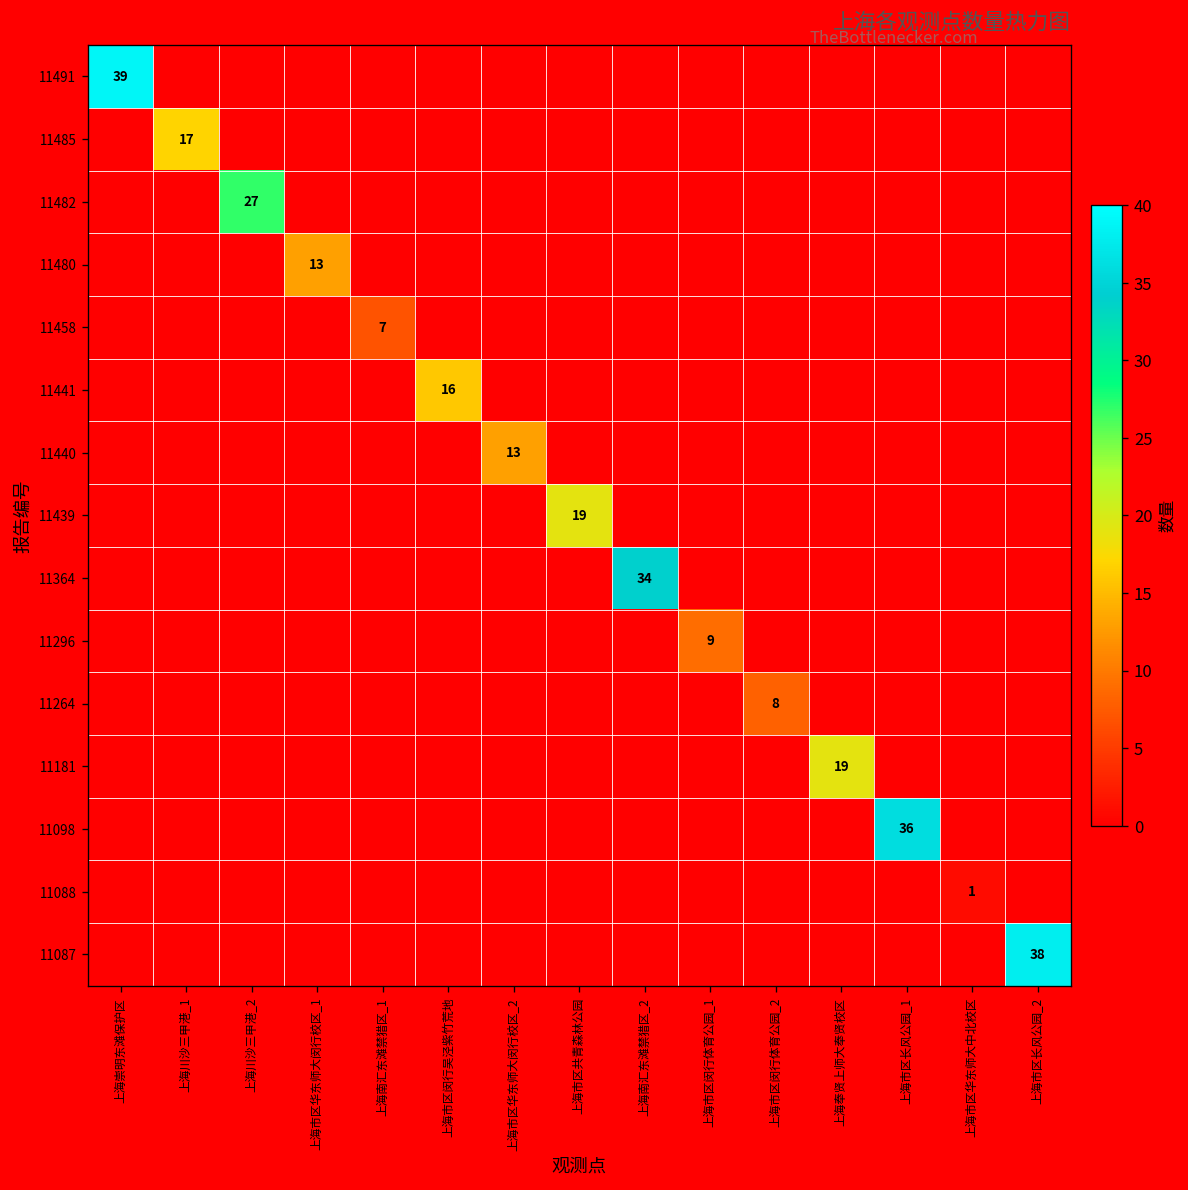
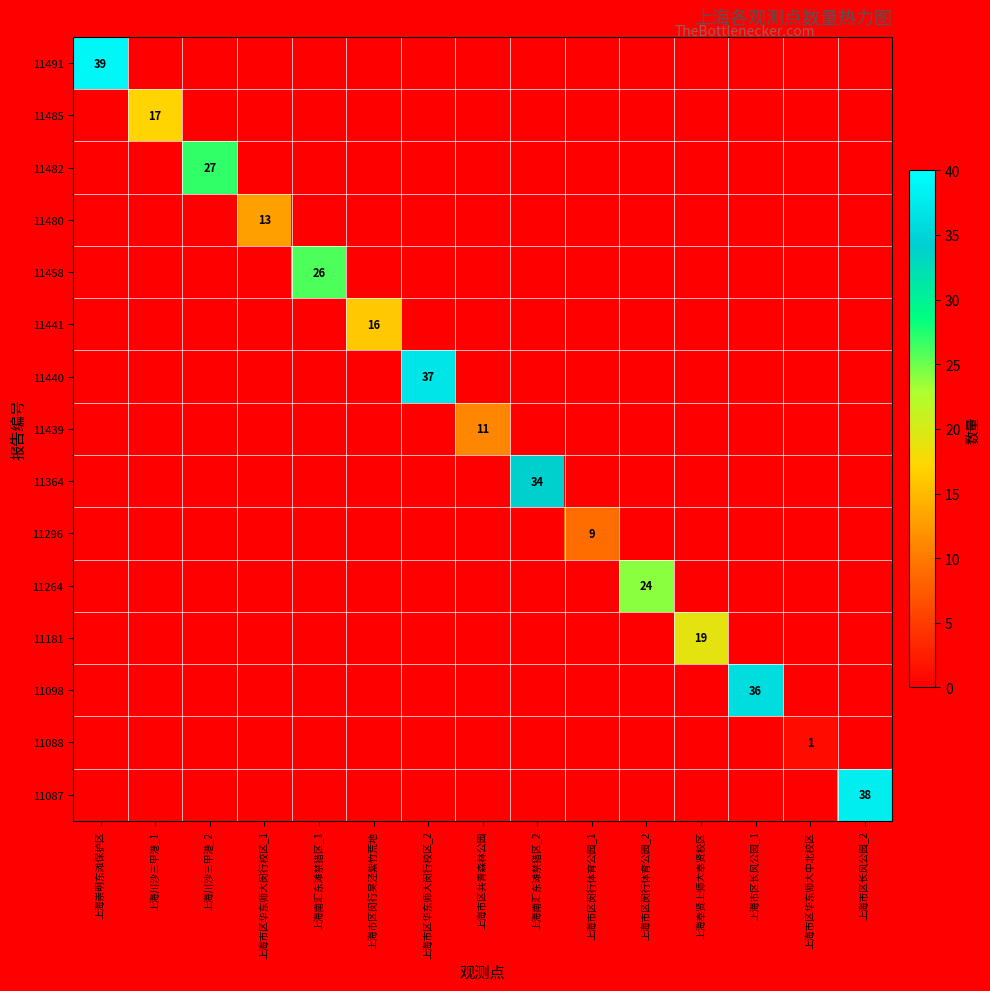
  {
    "11491": {
      "上海崇明东滩保护区": 39
    },
    "11485": {
      "上海川沙三甲港_1": 17
    },
    "11482": {
      "上海川沙三甲港_2": 27
    },
    "11480": {
      "上海市区华东师大闵行校区_1": 13
    },
    "11458": {
-     "上海南汇东滩禁猎区_1": 7
+     "上海南汇东滩禁猎区_1": 26
    },
    "11441": {
      "上海市区闵行吴泾紫竹荒地": 16
    },
    "11440": {
-     "上海市区华东师大闵行校区_2": 13
+     "上海市区华东师大闵行校区_2": 37
    },
    "11439": {
-     "上海市区共青森林公园": 19
+     "上海市区共青森林公园": 11
    },
    "11364": {
      "上海南汇东滩禁猎区_2": 34
    },
    "11296": {
      "上海市区闵行体育公园_1": 9
    },
    "11264": {
-     "上海市区闵行体育公园_2": 8
+     "上海市区闵行体育公园_2": 24
    },
    "11181": {
      "上海奉贤上师大奉贤校区": 19
    },
    "11098": {
      "上海市区长风公园_1": 36
    },
    "11088": {
      "上海市区华东师大中北校区": 1
    },
    "11087": {
      "上海市区长风公园_2": 38
    }
  }
